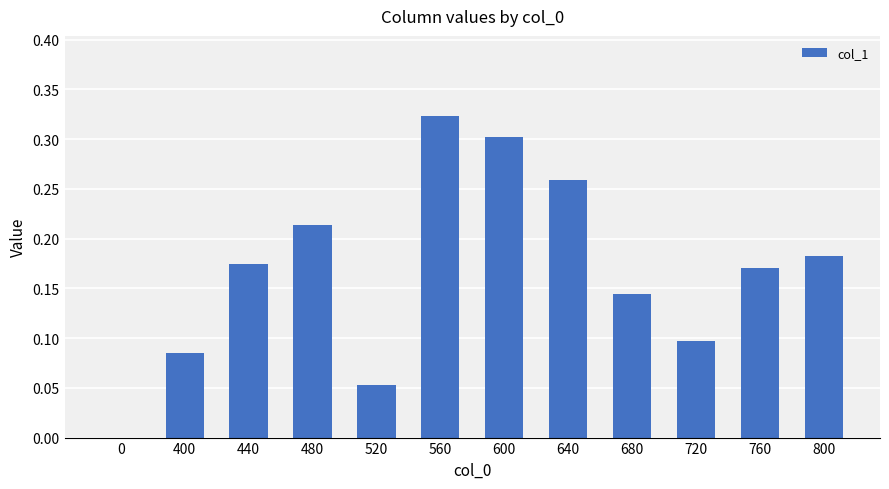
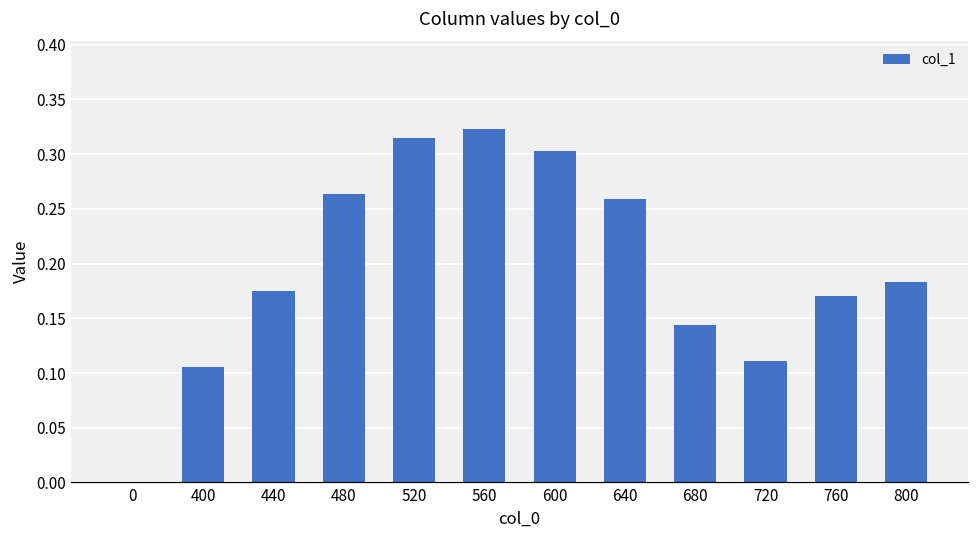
  {
    "0": 0.00,
-   "400": 0.09,
+   "400": 0.11,
    "440": 0.17,
-   "480": 0.21,
-   "520": 0.05,
+   "480": 0.26,
+   "520": 0.31,
    "560": 0.32,
    "600": 0.30,
    "640": 0.26,
    "680": 0.14,
-   "720": 0.10,
+   "720": 0.11,
    "760": 0.17,
    "800": 0.18
  }
